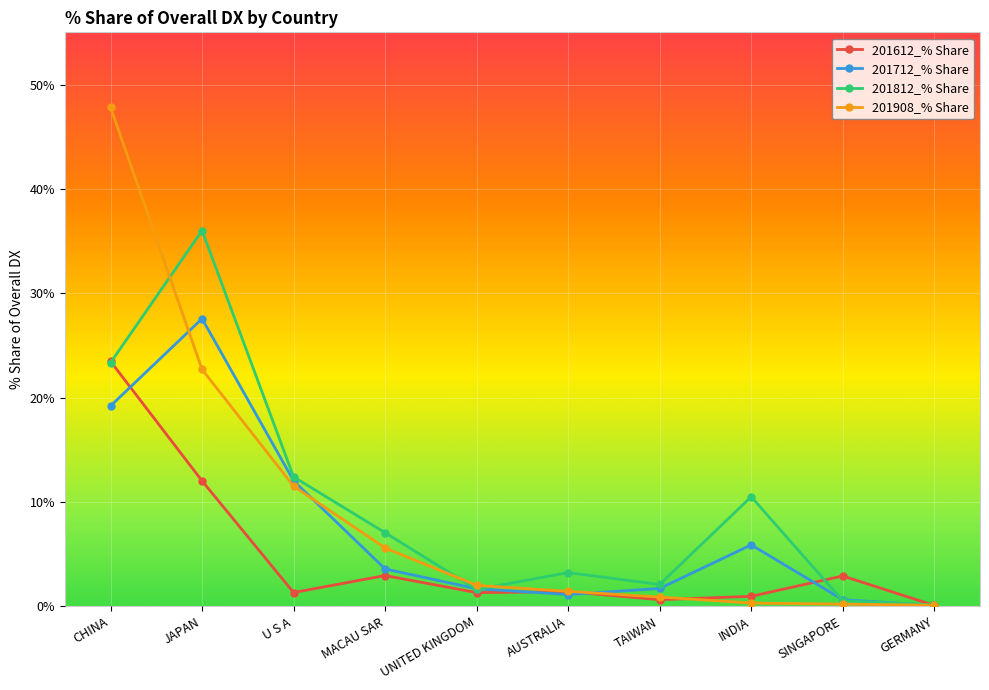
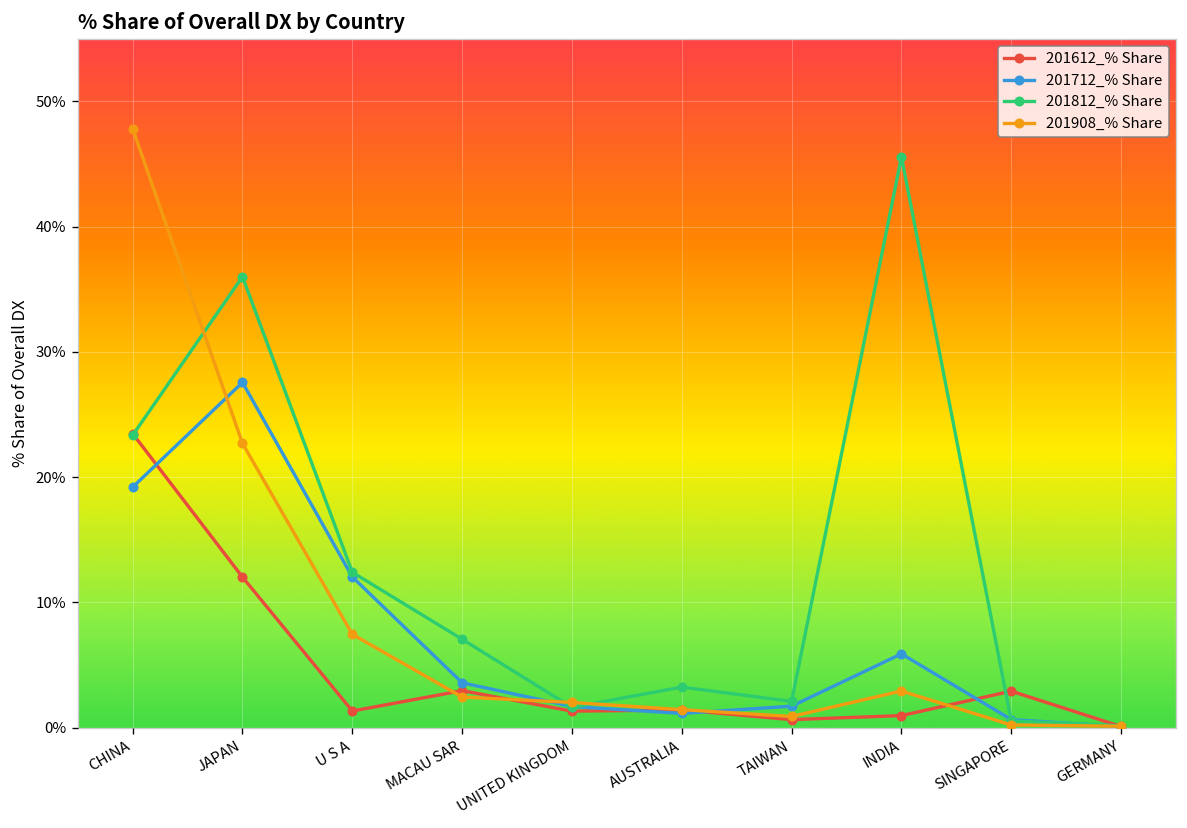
  {
    "201612_% Share": {
      "JAPAN": "12.0%",
      "U S A": "1.3%",
      "MACAU SAR": "3.0%",
      "UNITED KINGDOM": "1.3%",
      "TAIWAN": "0.6%",
      "INDIA": "1.0%",
      "SINGAPORE": "2.9%"
    },
    "201712_% Share": {
      "CHINA": "19.2%",
      "JAPAN": "27.6%",
      "U S A": "12.0%",
      "MACAU SAR": "3.6%",
      "AUSTRALIA": "1.1%",
      "TAIWAN": "1.7%",
      "INDIA": "5.9%"
    },
    "201812_% Share": {
      "JAPAN": "36.0%",
      "U S A": "12.4%",
      "MACAU SAR": "7.1%",
      "AUSTRALIA": "3.2%",
      "TAIWAN": "2.1%",
-     "INDIA": "10.5%"
+     "INDIA": "45.6%"
    },
    "201908_% Share": {
      "CHINA": "47.8%",
      "JAPAN": "22.7%",
-     "U S A": "11.5%",
-     "MACAU SAR": "5.6%",
+     "U S A": "7.5%",
+     "MACAU SAR": "2.4%",
      "UNITED KINGDOM": "2.0%",
      "TAIWAN": "0.9%",
-     "INDIA": "0.3%",
+     "INDIA": "2.9%",
      "SINGAPORE": "0.2%"
    }
  }
